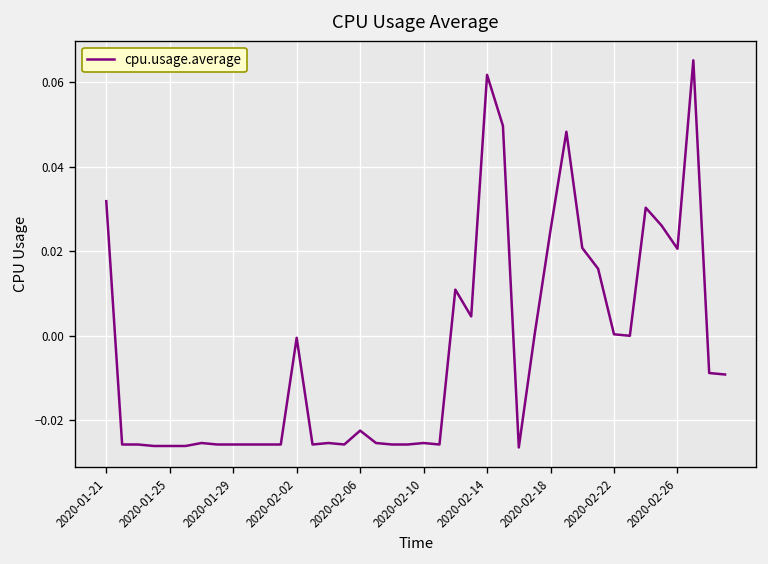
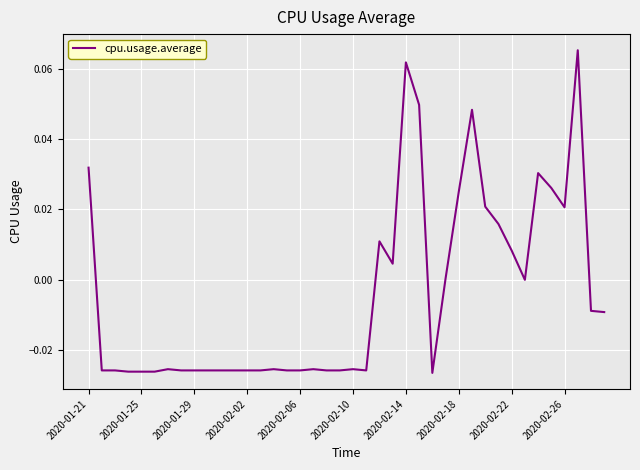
  {
    "2020-01-21": 0.032,
    "2020-01-25": -0.026,
    "2020-01-29": -0.026,
-   "2020-02-02": 0.000,
-   "2020-02-06": -0.022,
+   "2020-02-02": -0.026,
+   "2020-02-06": -0.026,
    "2020-02-10": -0.025,
    "2020-02-14": 0.062,
    "2020-02-18": 0.025,
-   "2020-02-22": 0.000,
+   "2020-02-22": 0.008,
    "2020-02-26": 0.021
  }
